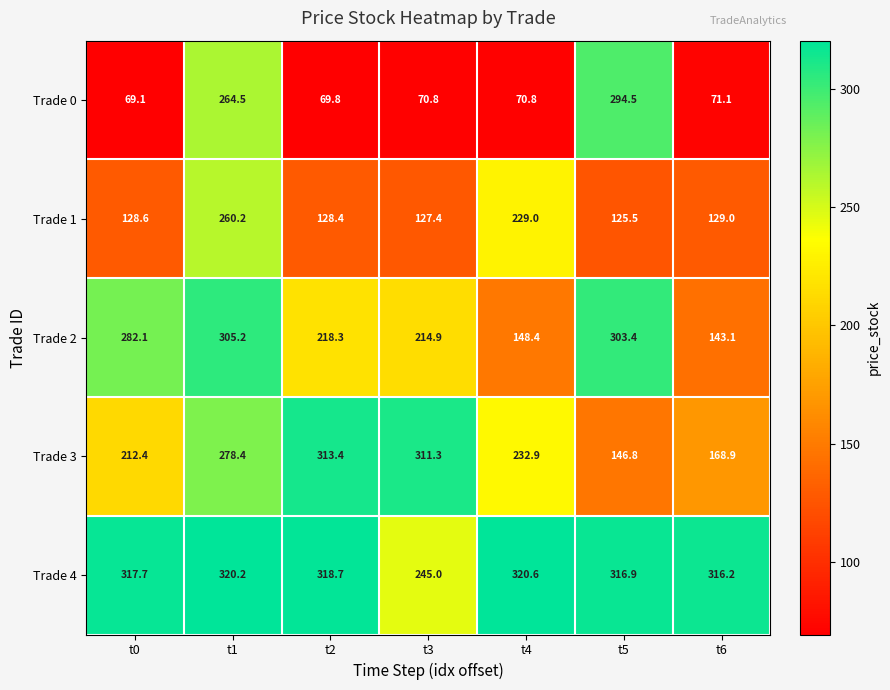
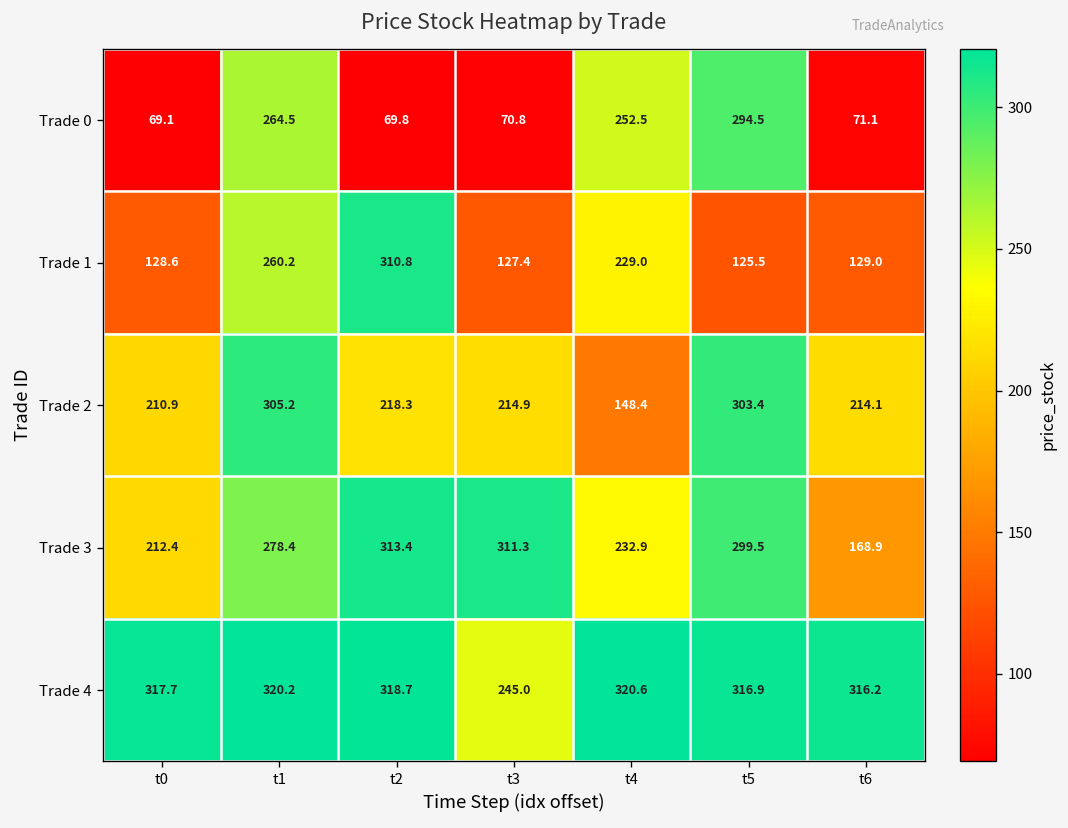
  {
    "Trade 0": {
      "t0": 69.1,
      "t1": 264.5,
      "t2": 69.8,
      "t3": 70.8,
-     "t4": 70.8,
+     "t4": 252.5,
      "t5": 294.5,
      "t6": 71.1
    },
    "Trade 1": {
      "t0": 128.6,
      "t1": 260.2,
-     "t2": 128.4,
+     "t2": 310.8,
      "t3": 127.4,
      "t4": 229.0,
      "t5": 125.5,
      "t6": 129.0
    },
    "Trade 2": {
-     "t0": 282.1,
+     "t0": 210.9,
      "t1": 305.2,
      "t2": 218.3,
      "t3": 214.9,
      "t4": 148.4,
      "t5": 303.4,
-     "t6": 143.1
+     "t6": 214.1
    },
    "Trade 3": {
      "t0": 212.4,
      "t1": 278.4,
      "t2": 313.4,
      "t3": 311.3,
      "t4": 232.9,
-     "t5": 146.8,
+     "t5": 299.5,
      "t6": 168.9
    },
    "Trade 4": {
      "t0": 317.7,
      "t1": 320.2,
      "t2": 318.7,
      "t3": 245.0,
      "t4": 320.6,
      "t5": 316.9,
      "t6": 316.2
    }
  }
